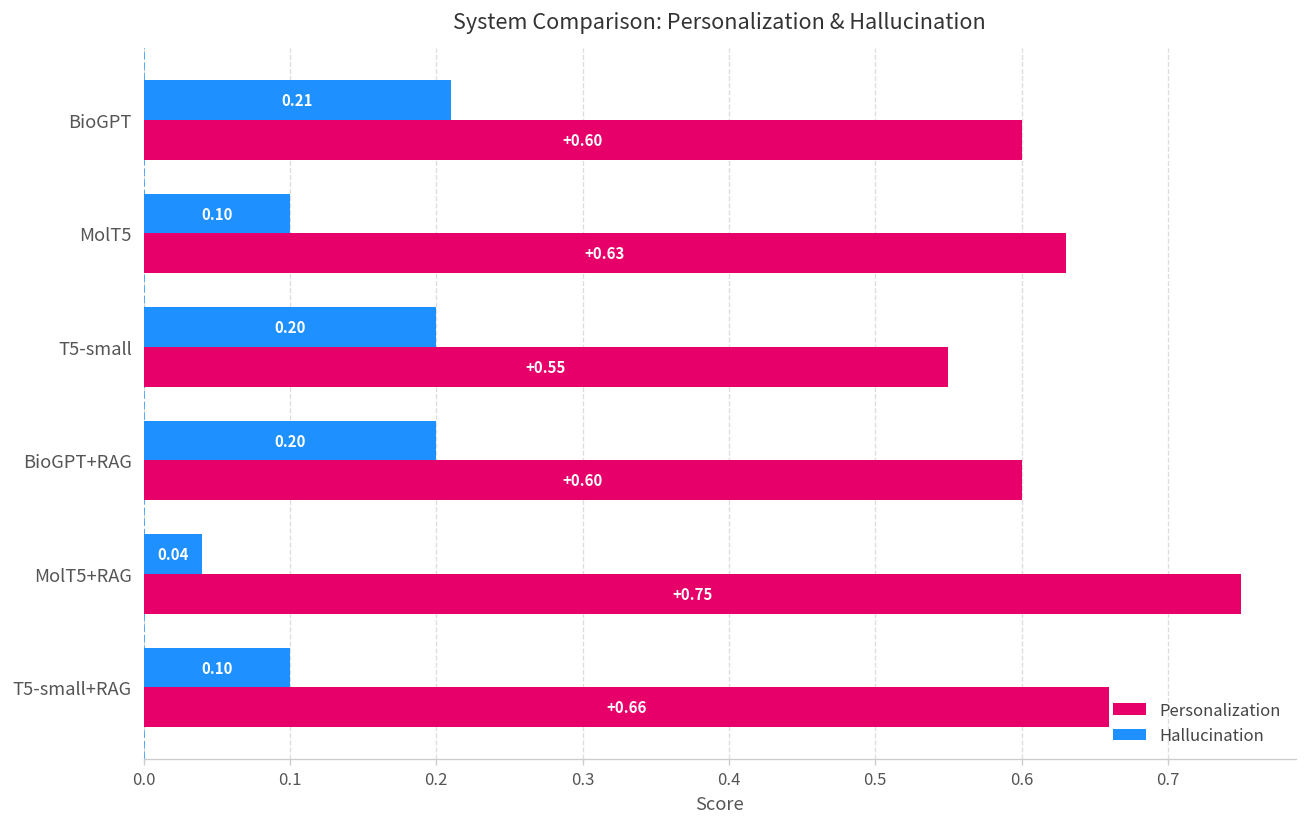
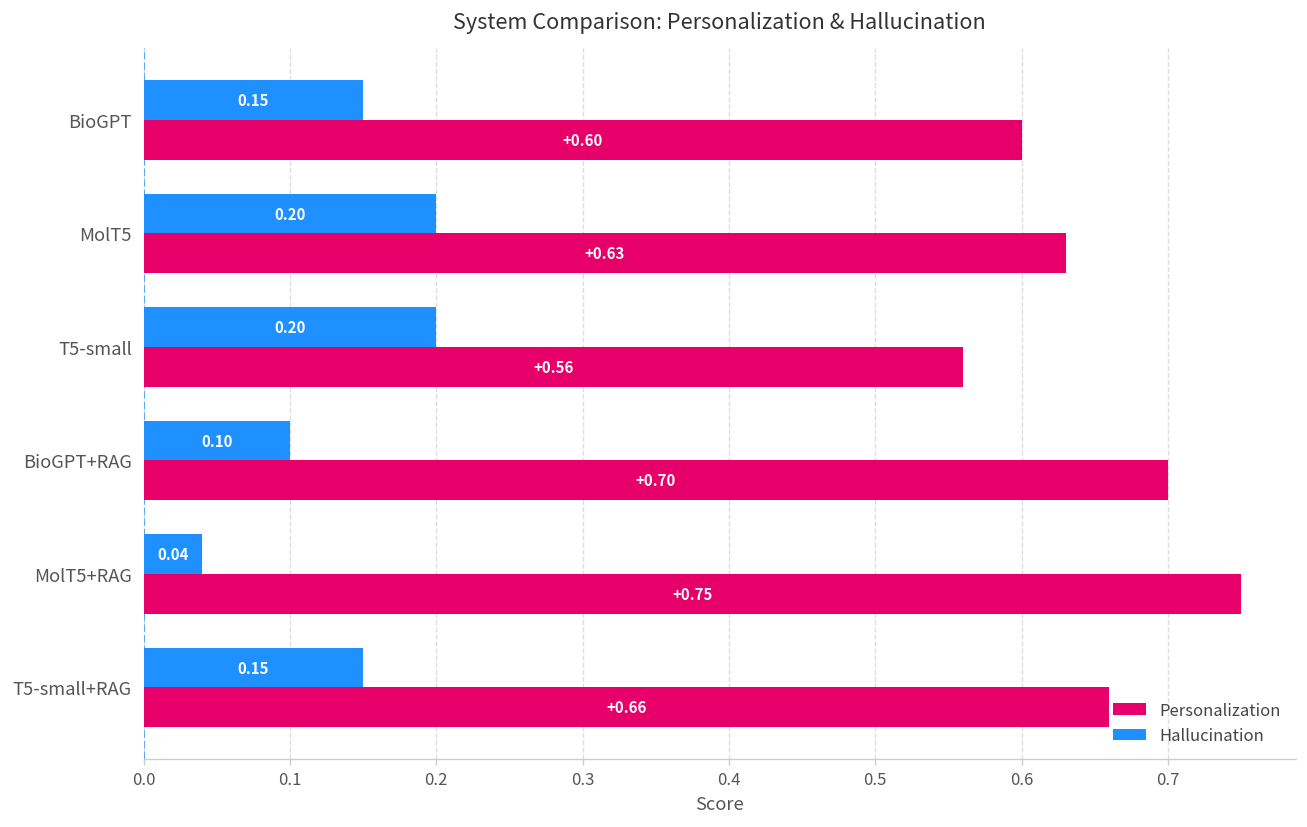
  {
    "Personalization": {
      "BioGPT": "+0.60",
      "MolT5": "+0.63",
-     "T5-small": "+0.55",
-     "BioGPT+RAG": "+0.60",
+     "T5-small": "+0.56",
+     "BioGPT+RAG": "+0.70",
      "MolT5+RAG": "+0.75",
      "T5-small+RAG": "+0.66"
    },
    "Hallucination": {
-     "BioGPT": "0.21",
-     "MolT5": "0.10",
+     "BioGPT": "0.15",
+     "MolT5": "0.20",
      "T5-small": "0.20",
-     "BioGPT+RAG": "0.20",
+     "BioGPT+RAG": "0.10",
      "MolT5+RAG": "0.04",
-     "T5-small+RAG": "0.10"
+     "T5-small+RAG": "0.15"
    }
  }
